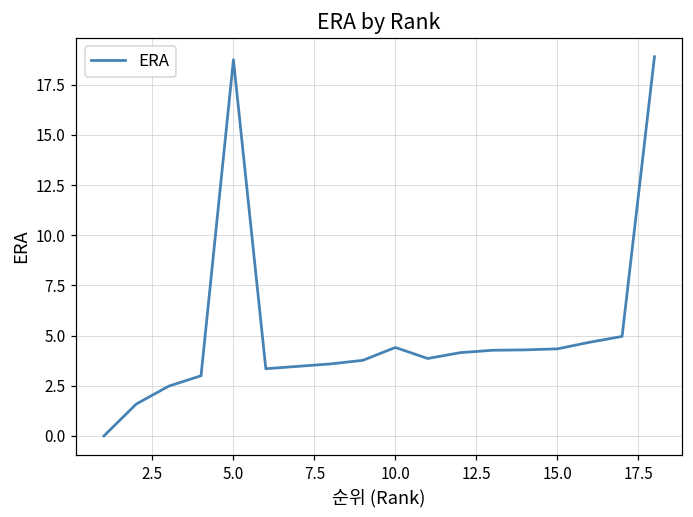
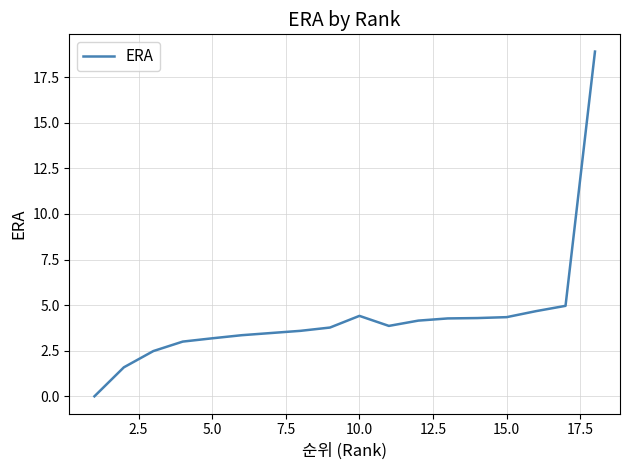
  {
-   "5.0": 18.8,
+   "5.0": 3.2,
    "10.0": 4.4,
    "15.0": 4.3
  }
